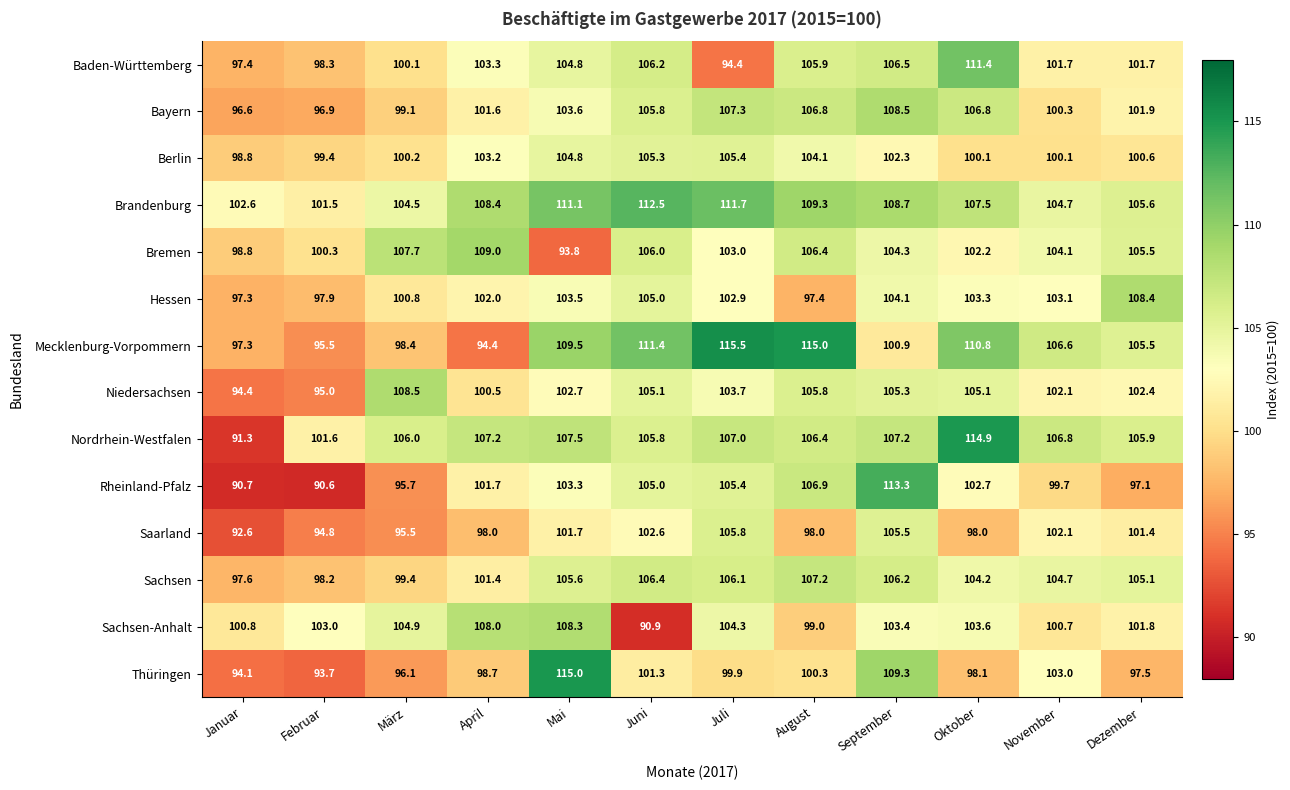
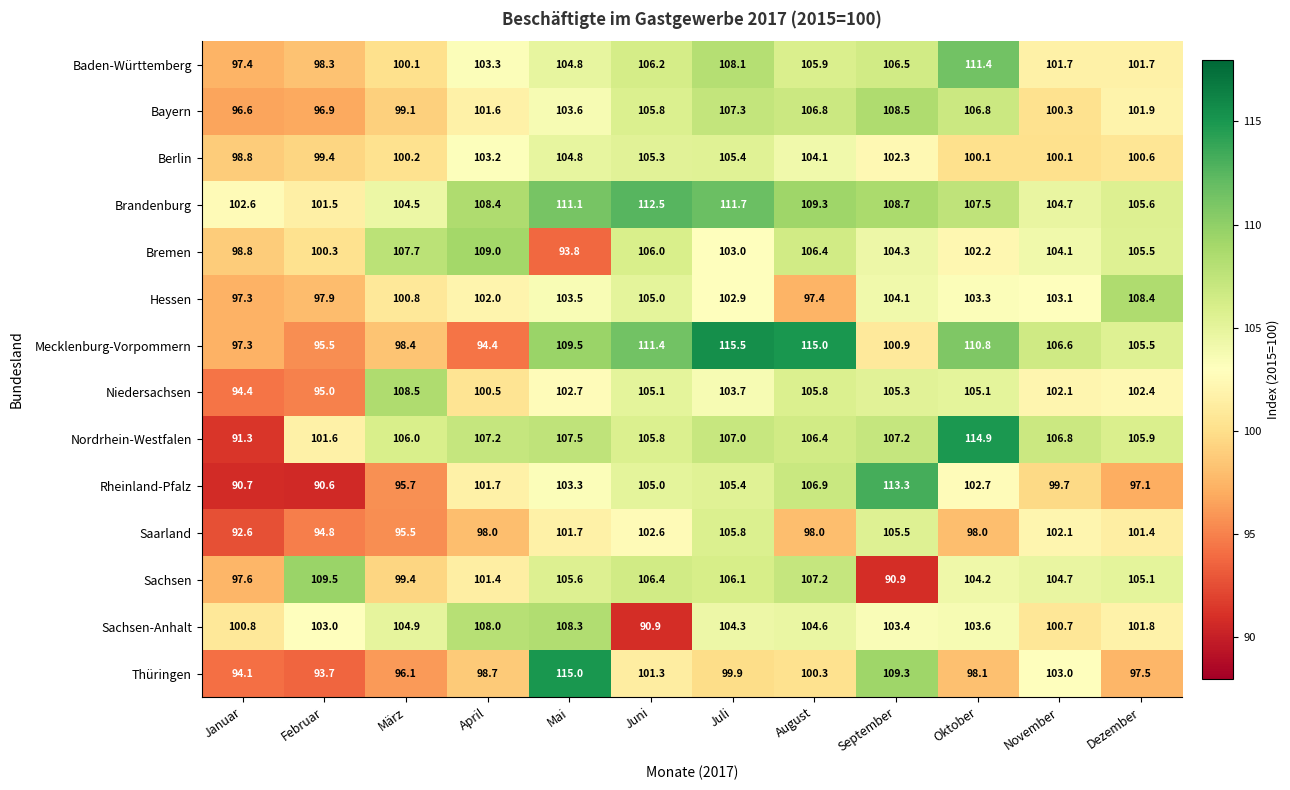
  {
    "Baden-Württemberg": {
      "Januar": 97.4,
      "Februar": 98.3,
      "März": 100.1,
      "April": 103.3,
      "Mai": 104.8,
      "Juni": 106.2,
-     "Juli": 94.4,
+     "Juli": 108.1,
      "August": 105.9,
      "September": 106.5,
      "Oktober": 111.4,
      "November": 101.7,
      "Dezember": 101.7
    },
    "Bayern": {
      "Januar": 96.6,
      "Februar": 96.9,
      "März": 99.1,
      "April": 101.6,
      "Mai": 103.6,
      "Juni": 105.8,
      "Juli": 107.3,
      "August": 106.8,
      "September": 108.5,
      "Oktober": 106.8,
      "November": 100.3,
      "Dezember": 101.9
    },
    "Berlin": {
      "Januar": 98.8,
      "Februar": 99.4,
      "März": 100.2,
      "April": 103.2,
      "Mai": 104.8,
      "Juni": 105.3,
      "Juli": 105.4,
      "August": 104.1,
      "September": 102.3,
      "Oktober": 100.1,
      "November": 100.1,
      "Dezember": 100.6
    },
    "Brandenburg": {
      "Januar": 102.6,
      "Februar": 101.5,
      "März": 104.5,
      "April": 108.4,
      "Mai": 111.1,
      "Juni": 112.5,
      "Juli": 111.7,
      "August": 109.3,
      "September": 108.7,
      "Oktober": 107.5,
      "November": 104.7,
      "Dezember": 105.6
    },
    "Bremen": {
      "Januar": 98.8,
      "Februar": 100.3,
      "März": 107.7,
      "April": 109.0,
      "Mai": 93.8,
      "Juni": 106.0,
      "Juli": 103.0,
      "August": 106.4,
      "September": 104.3,
      "Oktober": 102.2,
      "November": 104.1,
      "Dezember": 105.5
    },
    "Hessen": {
      "Januar": 97.3,
      "Februar": 97.9,
      "März": 100.8,
      "April": 102.0,
      "Mai": 103.5,
      "Juni": 105.0,
      "Juli": 102.9,
      "August": 97.4,
      "September": 104.1,
      "Oktober": 103.3,
      "November": 103.1,
      "Dezember": 108.4
    },
    "Mecklenburg-Vorpommern": {
      "Januar": 97.3,
      "Februar": 95.5,
      "März": 98.4,
      "April": 94.4,
      "Mai": 109.5,
      "Juni": 111.4,
      "Juli": 115.5,
      "August": 115.0,
      "September": 100.9,
      "Oktober": 110.8,
      "November": 106.6,
      "Dezember": 105.5
    },
    "Niedersachsen": {
      "Januar": 94.4,
      "Februar": 95.0,
      "März": 108.5,
      "April": 100.5,
      "Mai": 102.7,
      "Juni": 105.1,
      "Juli": 103.7,
      "August": 105.8,
      "September": 105.3,
      "Oktober": 105.1,
      "November": 102.1,
      "Dezember": 102.4
    },
    "Nordrhein-Westfalen": {
      "Januar": 91.3,
      "Februar": 101.6,
      "März": 106.0,
      "April": 107.2,
      "Mai": 107.5,
      "Juni": 105.8,
      "Juli": 107.0,
      "August": 106.4,
      "September": 107.2,
      "Oktober": 114.9,
      "November": 106.8,
      "Dezember": 105.9
    },
    "Rheinland-Pfalz": {
      "Januar": 90.7,
      "Februar": 90.6,
      "März": 95.7,
      "April": 101.7,
      "Mai": 103.3,
      "Juni": 105.0,
      "Juli": 105.4,
      "August": 106.9,
      "September": 113.3,
      "Oktober": 102.7,
      "November": 99.7,
      "Dezember": 97.1
    },
    "Saarland": {
      "Januar": 92.6,
      "Februar": 94.8,
      "März": 95.5,
      "April": 98.0,
      "Mai": 101.7,
      "Juni": 102.6,
      "Juli": 105.8,
      "August": 98.0,
      "September": 105.5,
      "Oktober": 98.0,
      "November": 102.1,
      "Dezember": 101.4
    },
    "Sachsen": {
      "Januar": 97.6,
-     "Februar": 98.2,
+     "Februar": 109.5,
      "März": 99.4,
      "April": 101.4,
      "Mai": 105.6,
      "Juni": 106.4,
      "Juli": 106.1,
      "August": 107.2,
-     "September": 106.2,
+     "September": 90.9,
      "Oktober": 104.2,
      "November": 104.7,
      "Dezember": 105.1
    },
    "Sachsen-Anhalt": {
      "Januar": 100.8,
      "Februar": 103.0,
      "März": 104.9,
      "April": 108.0,
      "Mai": 108.3,
      "Juni": 90.9,
      "Juli": 104.3,
-     "August": 99.0,
+     "August": 104.6,
      "September": 103.4,
      "Oktober": 103.6,
      "November": 100.7,
      "Dezember": 101.8
    },
    "Thüringen": {
      "Januar": 94.1,
      "Februar": 93.7,
      "März": 96.1,
      "April": 98.7,
      "Mai": 115.0,
      "Juni": 101.3,
      "Juli": 99.9,
      "August": 100.3,
      "September": 109.3,
      "Oktober": 98.1,
      "November": 103.0,
      "Dezember": 97.5
    }
  }
